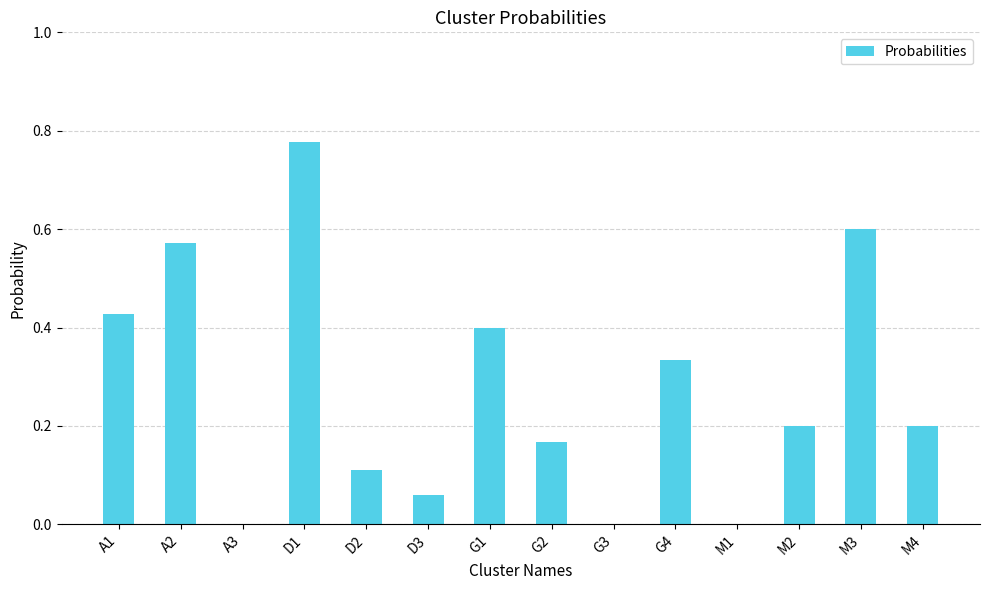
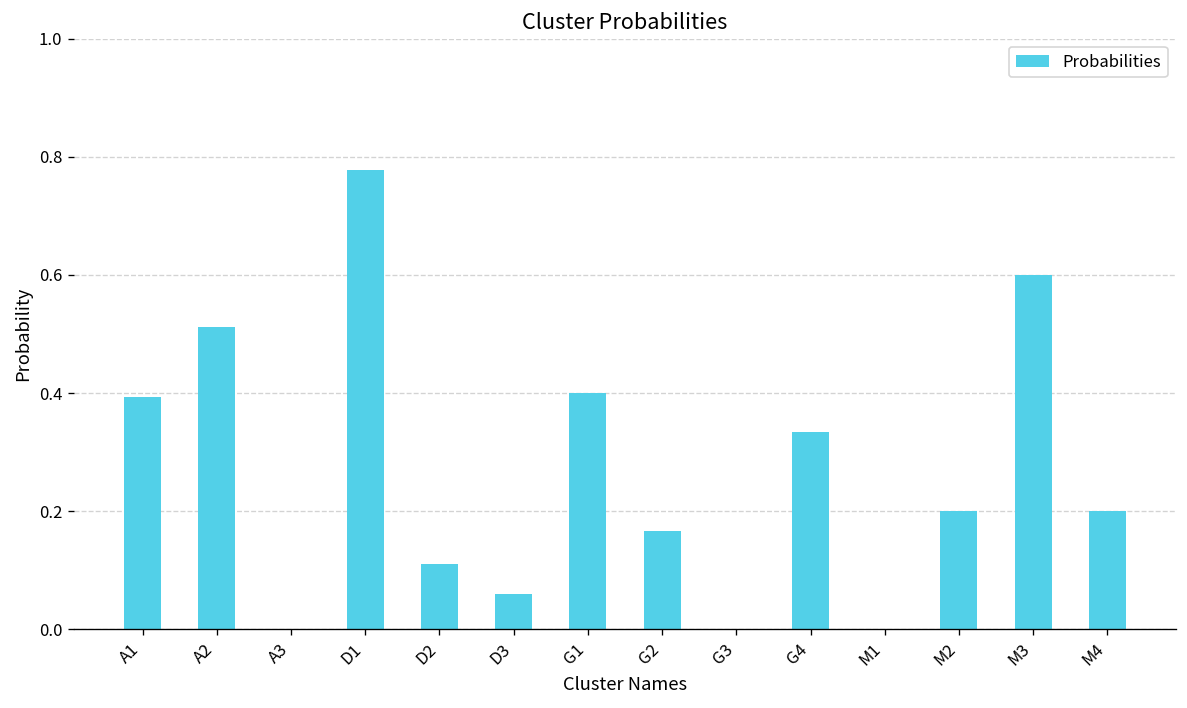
  {
-   "A1": 0.43,
-   "A2": 0.57,
+   "A1": 0.39,
+   "A2": 0.51,
    "A3": 0.00,
    "D1": 0.78,
    "D2": 0.11,
    "D3": 0.06,
    "G1": 0.40,
    "G2": 0.17,
    "G3": 0.00,
    "G4": 0.33,
    "M1": 0.00,
    "M2": 0.20,
    "M3": 0.60,
    "M4": 0.20
  }
